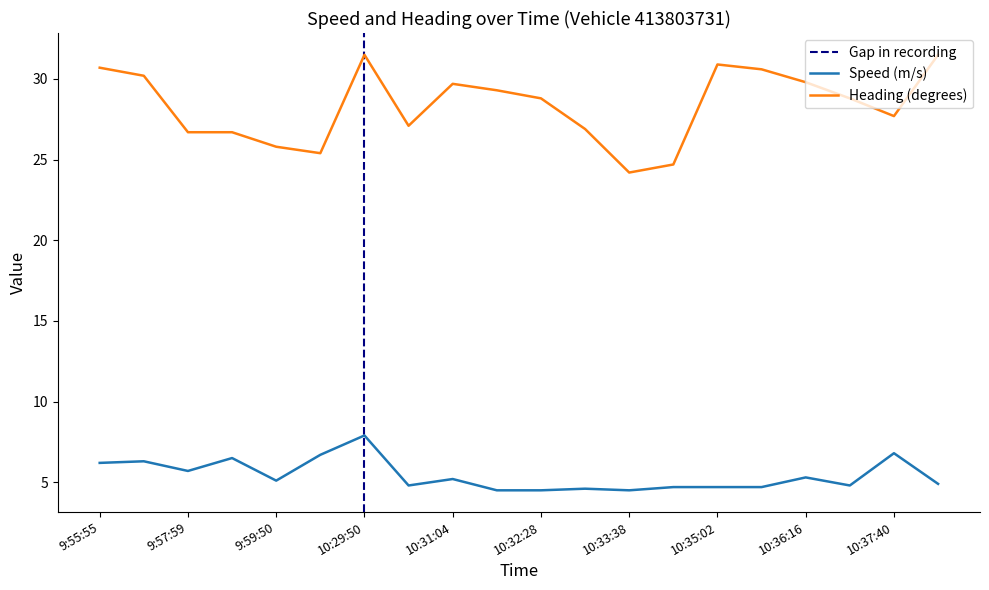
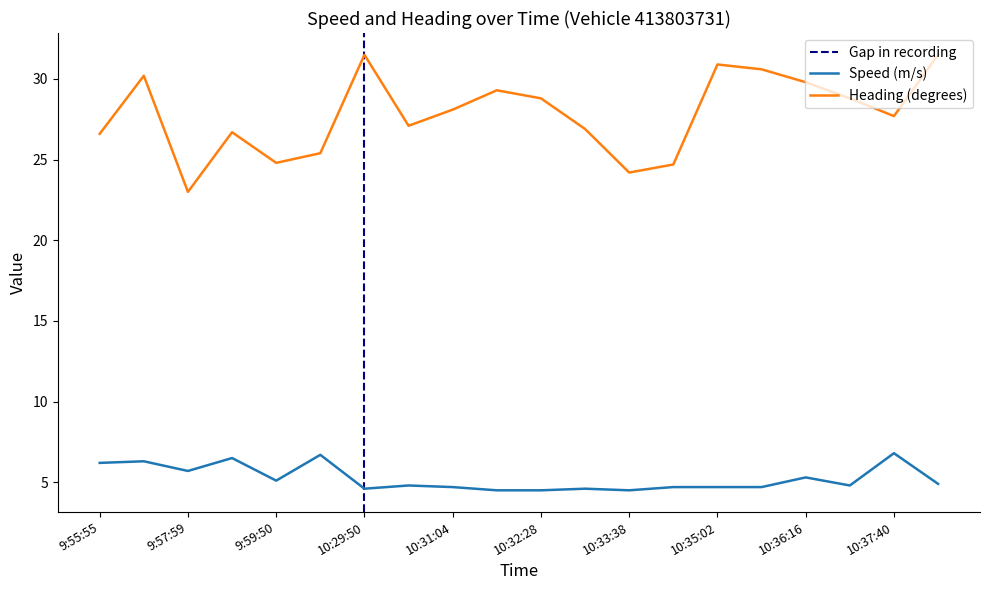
  {
    "Speed (m/s)": {
      "9:55:55": 6.2,
      "9:57:59": 5.7,
      "9:59:50": 5.1,
-     "10:29:50": 7.9,
-     "10:31:04": 5.2,
+     "10:29:50": 4.6,
+     "10:31:04": 4.7,
      "10:32:28": 4.5,
      "10:33:38": 4.5,
      "10:35:02": 4.7,
      "10:36:16": 5.3,
      "10:37:40": 6.8
    },
    "Heading (degrees)": {
-     "9:55:55": 30.7,
-     "9:57:59": 26.7,
-     "9:59:50": 25.8,
+     "9:55:55": 26.6,
+     "9:57:59": 23.0,
+     "9:59:50": 24.8,
      "10:29:50": 31.5,
-     "10:31:04": 29.7,
+     "10:31:04": 28.1,
      "10:32:28": 28.8,
      "10:33:38": 24.2,
      "10:35:02": 30.9,
      "10:37:40": 27.7
    }
  }
